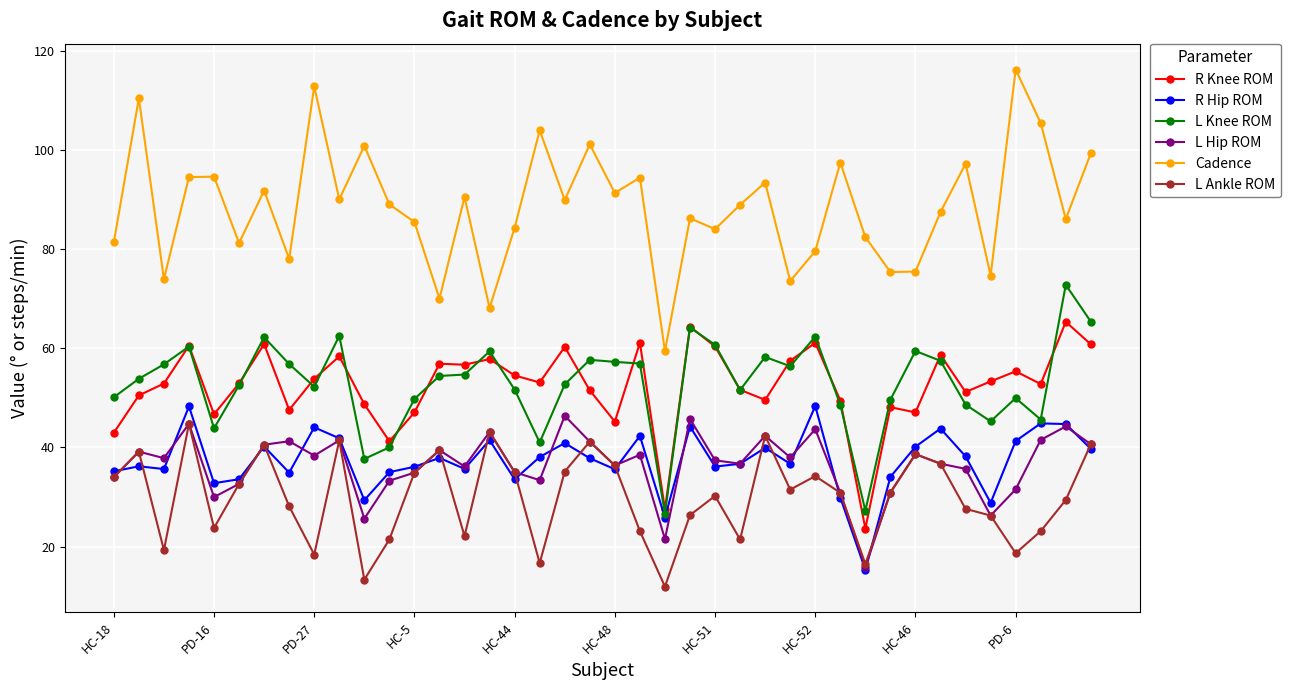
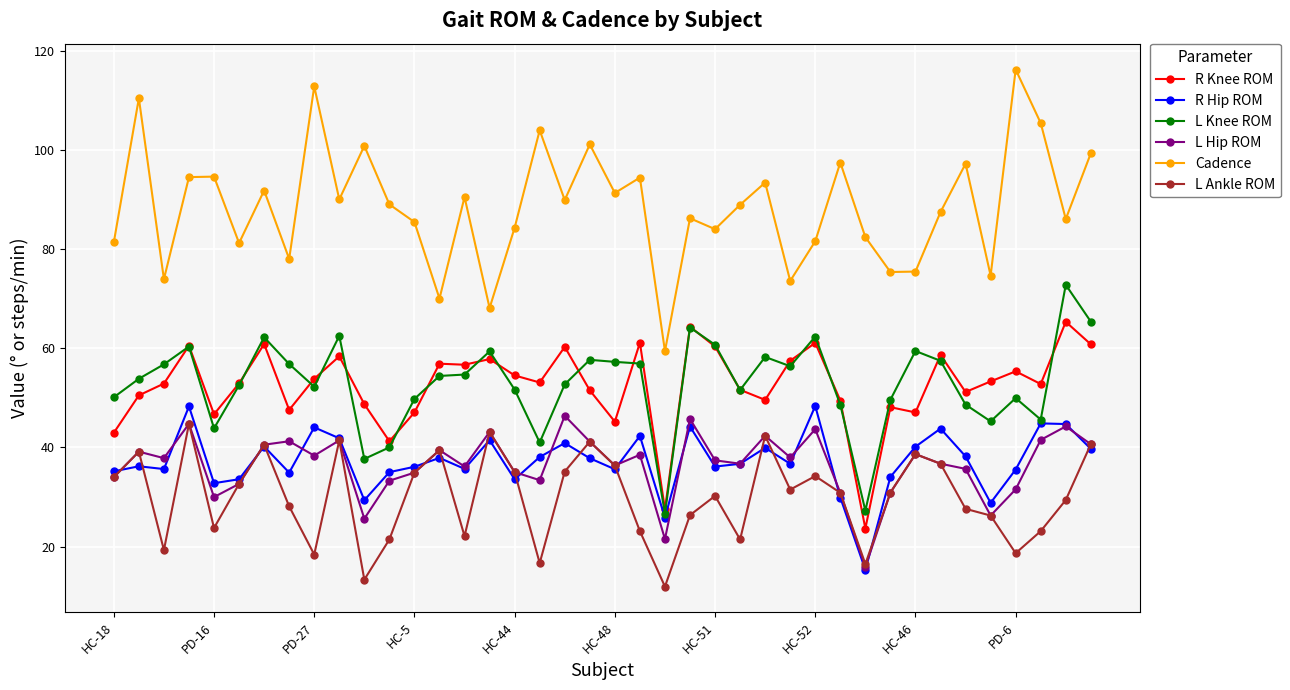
  {
    "R Knee ROM": {
      "HC-18": 43,
      "PD-16": 47,
      "PD-27": 54,
      "HC-5": 47,
      "HC-44": 55,
      "HC-48": 45,
      "HC-52": 61,
      "HC-46": 47,
      "PD-6": 55
    },
    "R Hip ROM": {
      "HC-18": 35,
      "PD-16": 33,
      "PD-27": 44,
      "HC-5": 36,
      "HC-44": 34,
      "HC-48": 36,
      "HC-51": 36,
      "HC-52": 48,
      "HC-46": 40,
-     "PD-6": 41
+     "PD-6": 36
    },
    "L Knee ROM": {
      "HC-18": 50,
      "PD-16": 44,
      "PD-27": 52,
      "HC-5": 50,
      "HC-44": 52,
      "HC-48": 57,
      "HC-52": 62,
      "HC-46": 59,
      "PD-6": 50
    },
    "L Hip ROM": {
      "PD-16": 30,
      "PD-27": 38,
      "HC-51": 37,
      "HC-52": 44,
      "PD-6": 32
    },
    "Cadence": {
      "HC-18": 81,
      "PD-16": 95,
      "PD-27": 113,
      "HC-5": 85,
      "HC-44": 84,
      "HC-48": 91,
      "HC-51": 84,
-     "HC-52": 80,
+     "HC-52": 82,
      "HC-46": 75,
      "PD-6": 116
    },
    "L Ankle ROM": {
      "PD-16": 24,
      "PD-27": 18,
      "HC-51": 30,
      "HC-52": 34,
      "PD-6": 19
    }
  }
